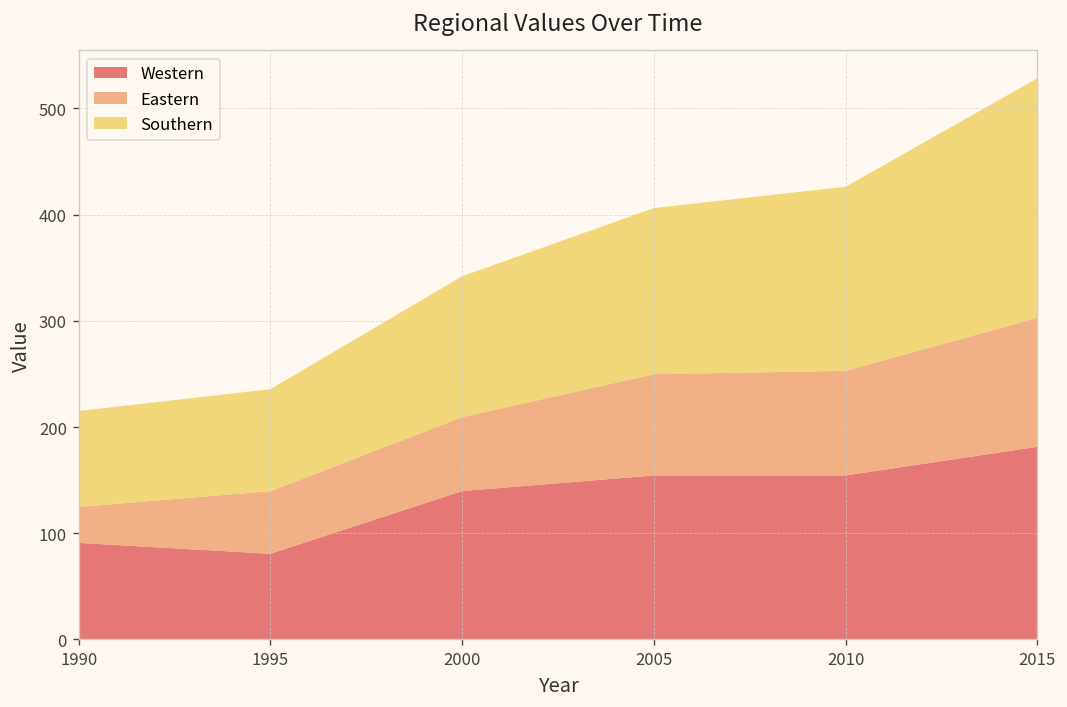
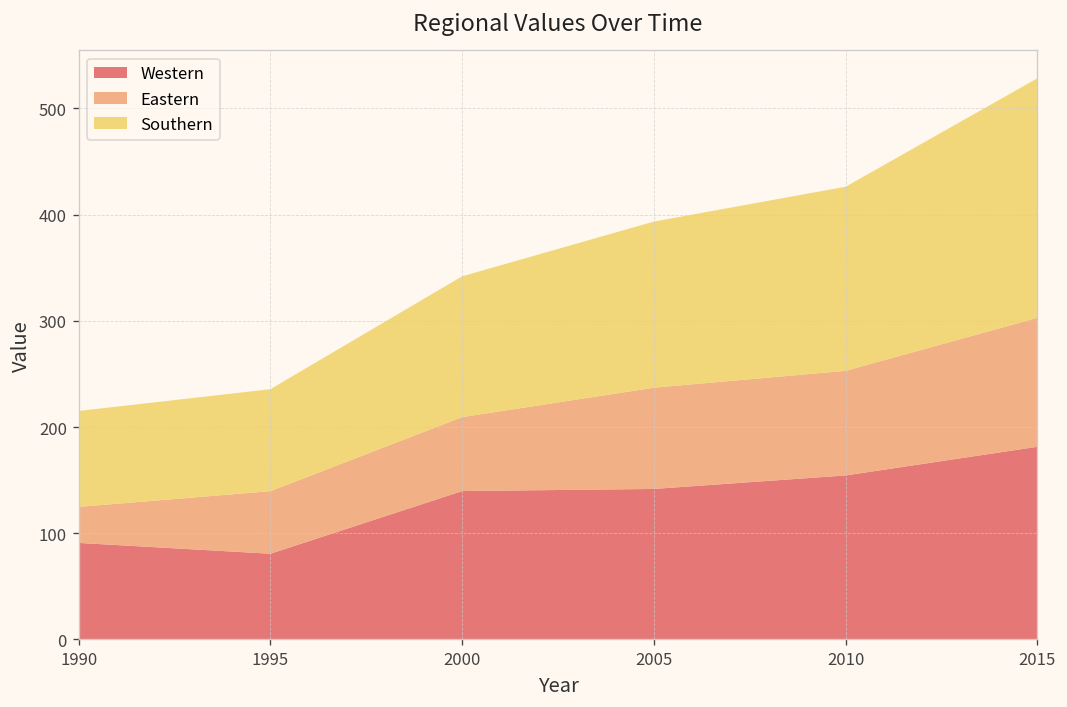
  {
    "Western": {
      "1990": 90,
      "1995": 80,
      "2000": 140,
-     "2005": 150,
+     "2005": 140,
      "2010": 150,
      "2015": 180
    }
  }
